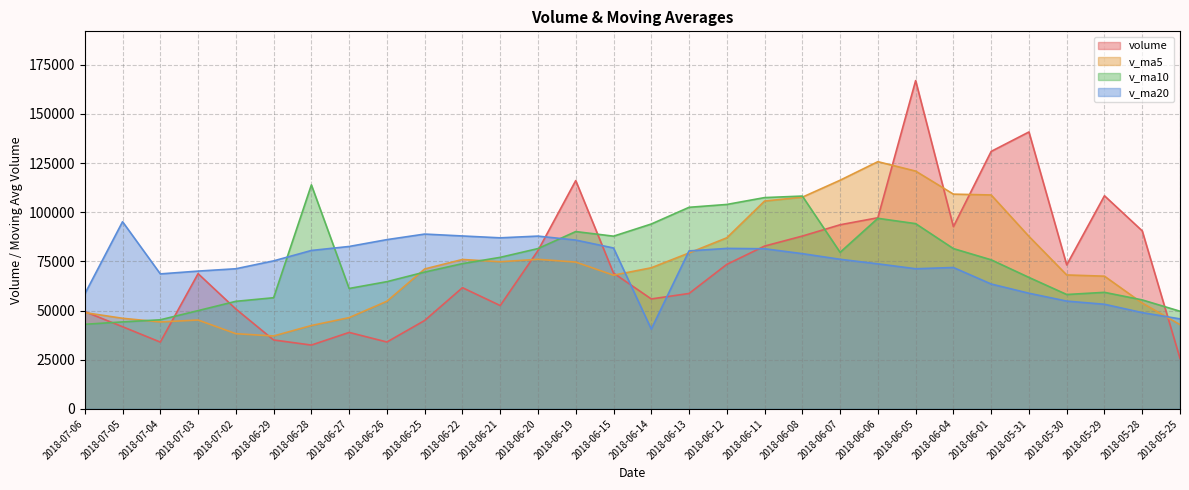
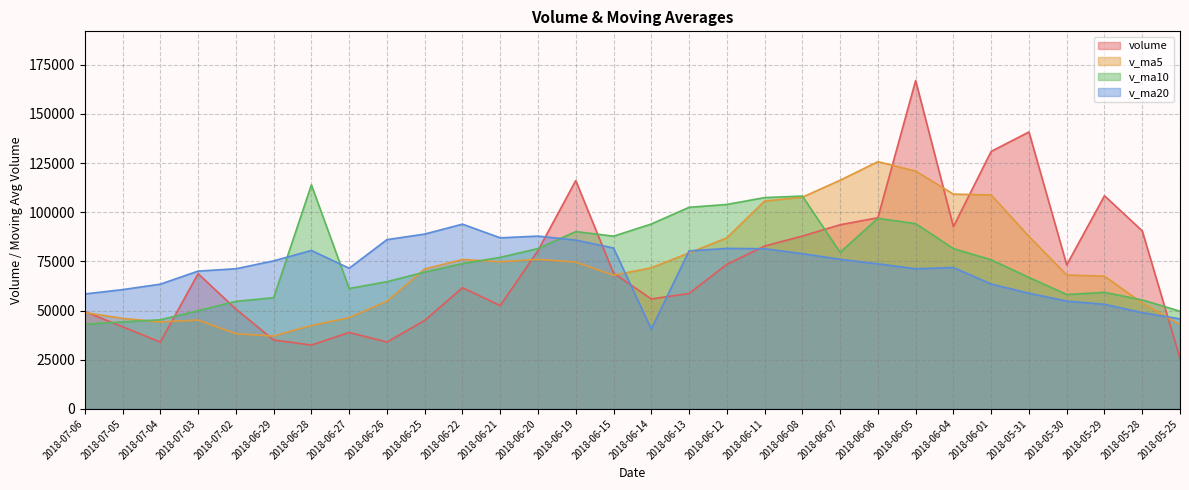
  {
    "v_ma10": {
      "2018-07-06": 43000,
      "2018-07-05": 44000,
      "2018-07-03": 50000,
      "2018-07-02": 55000,
      "2018-06-29": 57000,
      "2018-06-28": 114000,
      "2018-06-27": 61000,
      "2018-06-26": 65000,
      "2018-06-25": 70000,
      "2018-06-22": 74000,
      "2018-06-21": 77000,
      "2018-06-19": 90000,
      "2018-06-15": 88000,
      "2018-06-14": 94000,
      "2018-06-13": 103000,
      "2018-06-12": 104000,
      "2018-06-11": 107000,
      "2018-06-07": 80000,
      "2018-06-05": 94000,
      "2018-06-04": 82000,
      "2018-06-01": 76000,
      "2018-05-31": 67000,
      "2018-05-30": 58000,
      "2018-05-29": 59000,
      "2018-05-28": 55000,
      "2018-05-25": 50000
    },
    "v_ma20": {
      "2018-07-06": 58000,
-     "2018-07-05": 95000,
-     "2018-07-04": 69000,
+     "2018-07-05": 61000,
+     "2018-07-04": 63000,
      "2018-07-03": 70000,
      "2018-07-02": 71000,
      "2018-06-29": 75000,
      "2018-06-28": 81000,
-     "2018-06-27": 83000,
+     "2018-06-27": 72000,
      "2018-06-26": 86000,
      "2018-06-25": 89000,
-     "2018-06-22": 88000,
+     "2018-06-22": 94000,
      "2018-06-21": 87000,
      "2018-06-20": 88000,
      "2018-06-19": 86000,
      "2018-06-15": 82000,
      "2018-06-14": 41000,
      "2018-06-12": 82000,
      "2018-06-11": 81000,
      "2018-06-08": 79000,
      "2018-06-07": 76000,
      "2018-06-06": 74000,
      "2018-06-05": 71000,
      "2018-06-04": 72000,
      "2018-06-01": 64000,
      "2018-05-31": 59000,
      "2018-05-30": 55000,
      "2018-05-29": 53000,
      "2018-05-28": 49000,
      "2018-05-25": 46000
    }
  }
